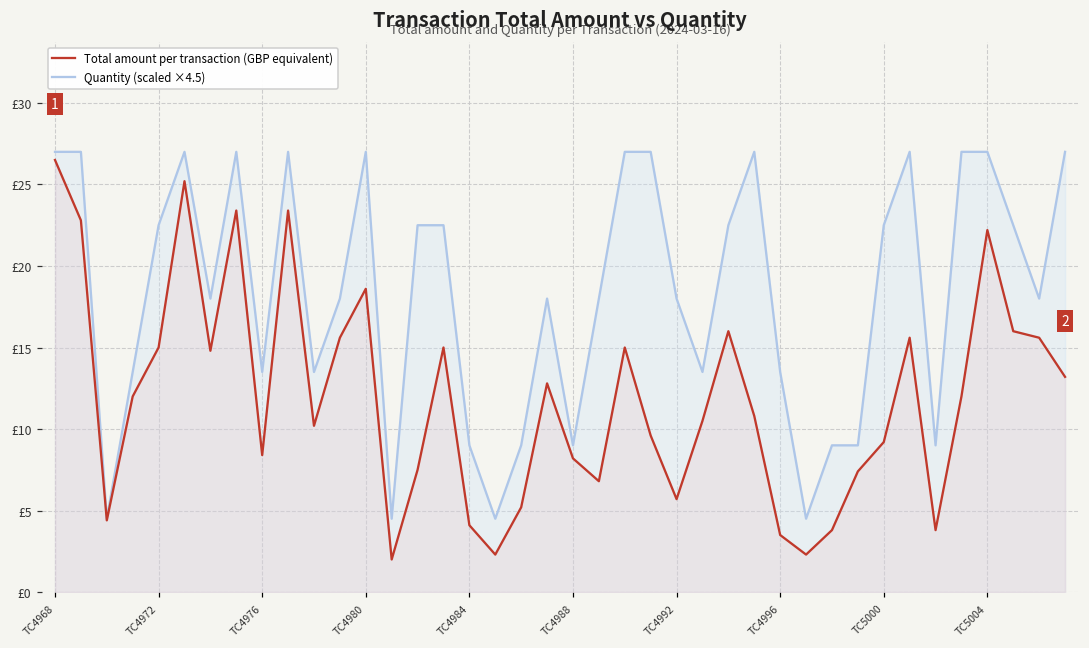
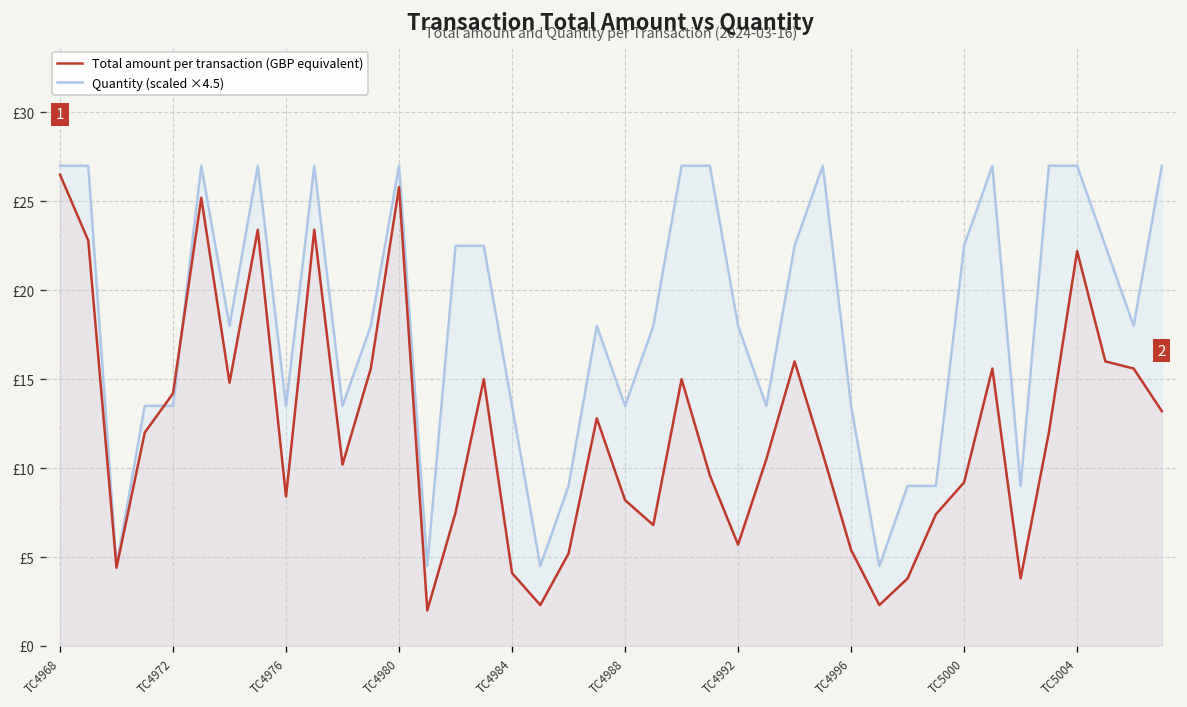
  {
    "Total amount per transaction (GBP equivalent)": {
      "TC4968": "£26.5",
-     "TC4972": "£15.0",
+     "TC4972": "£14.2",
      "TC4976": "£8.4",
-     "TC4980": "£18.6",
+     "TC4980": "£25.8",
      "TC4984": "£4.1",
      "TC4988": "£8.2",
      "TC4992": "£5.7",
-     "TC4996": "£3.5",
+     "TC4996": "£5.4",
      "TC5000": "£9.2",
      "TC5004": "£22.2"
    },
    "Quantity (scaled ×4.5)": {
      "TC4968": "£27.0",
-     "TC4972": "£22.5",
+     "TC4972": "£13.5",
      "TC4976": "£13.5",
      "TC4980": "£27.0",
-     "TC4984": "£9.0",
-     "TC4988": "£9.0",
+     "TC4984": "£13.5",
+     "TC4988": "£13.5",
      "TC4992": "£18.0",
      "TC4996": "£13.5",
      "TC5000": "£22.5",
      "TC5004": "£27.0"
    }
  }
